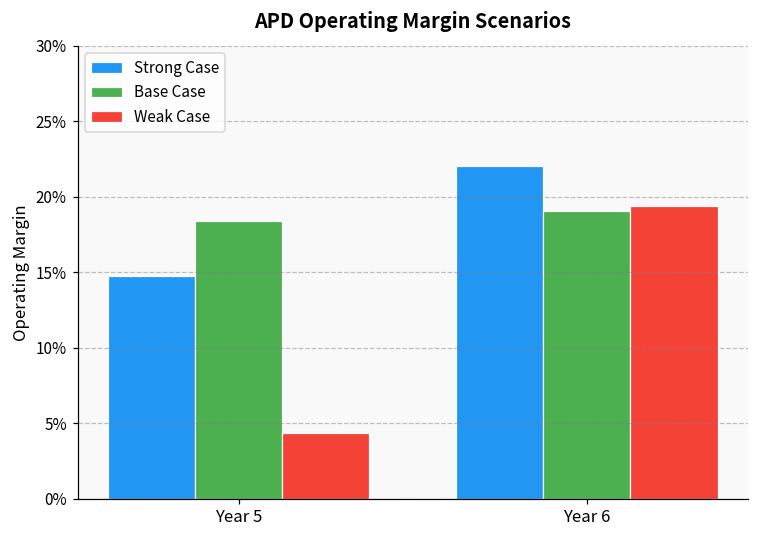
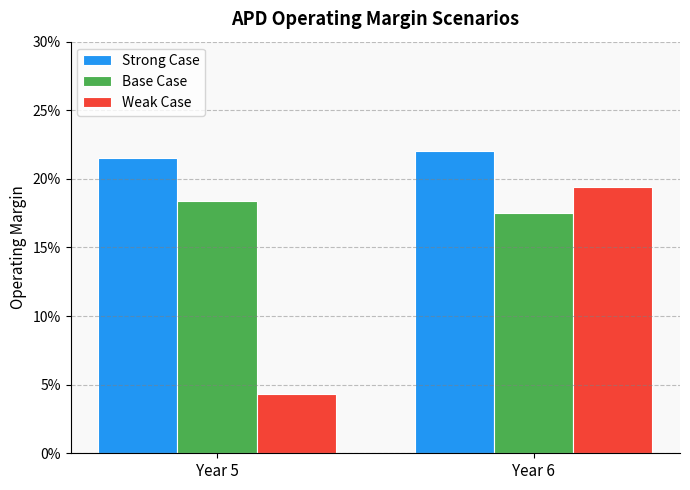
  {
    "Strong Case": {
-     "Year 5": "14.7%",
+     "Year 5": "21.5%",
      "Year 6": "22.1%"
    },
    "Base Case": {
      "Year 5": "18.4%",
-     "Year 6": "19.0%"
+     "Year 6": "17.5%"
    },
    "Weak Case": {
      "Year 5": "4.4%",
      "Year 6": "19.4%"
    }
  }
